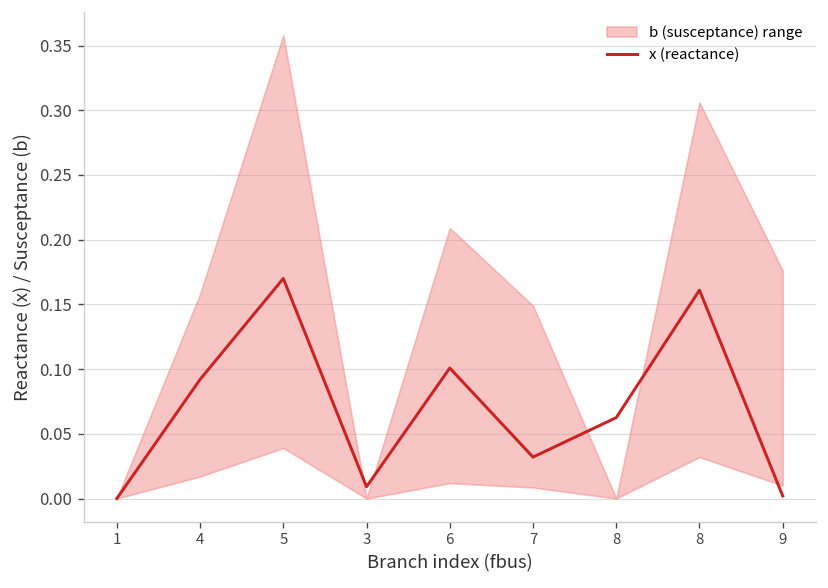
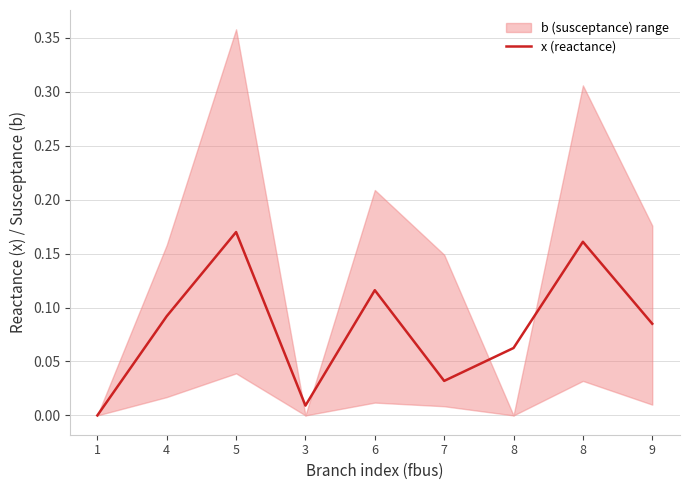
  {
    "x (reactance)": {
      "4": 0.092,
      "5": 0.170,
      "3": 0.009,
-     "6": 0.101,
+     "6": 0.116,
      "7": 0.032,
-     "9": 0.002
+     "9": 0.085
    }
  }
